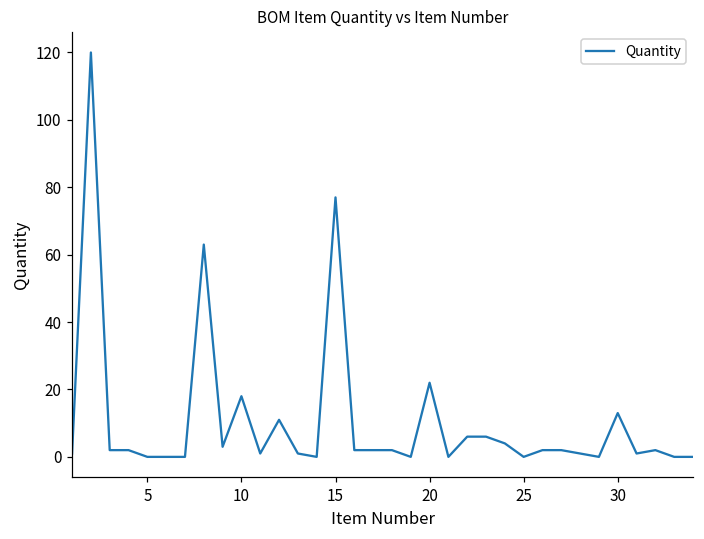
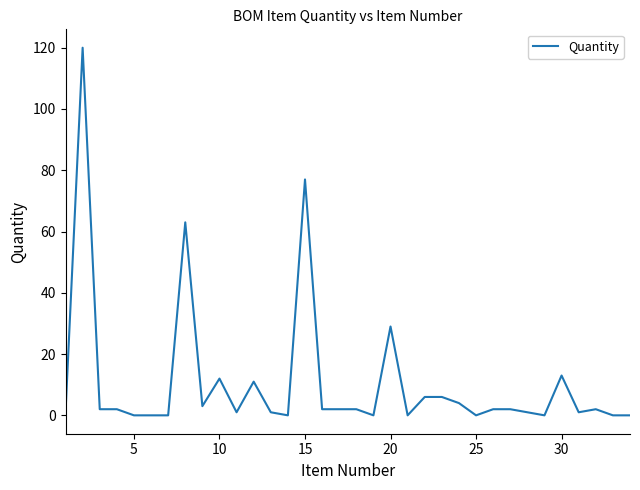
  {
    "5": 0,
-   "10": 18,
+   "10": 12,
    "15": 77,
-   "20": 22,
+   "20": 29,
    "25": 0,
    "30": 13
  }
